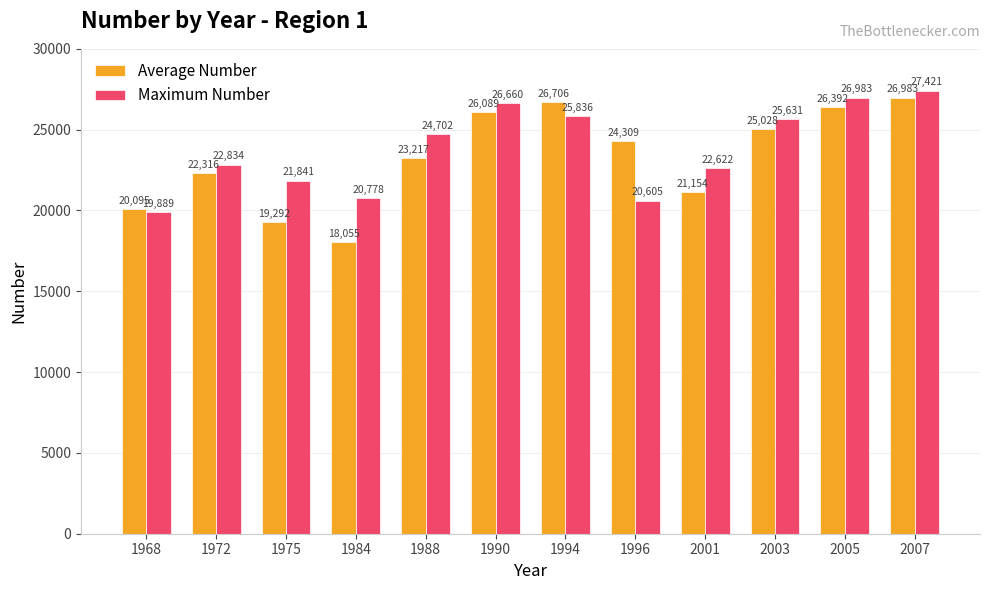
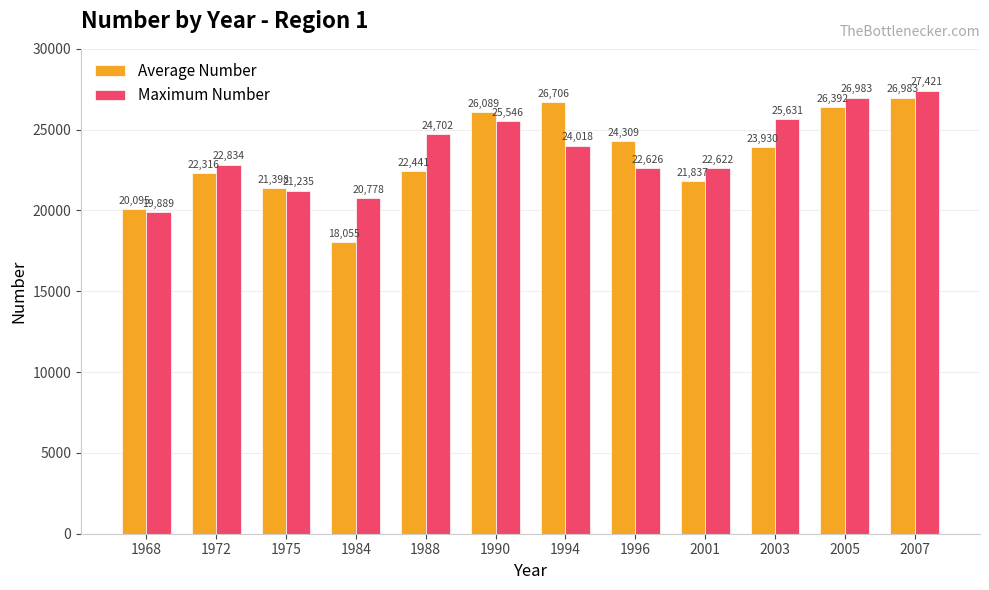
  {
    "Average Number": {
      "1972": "22,316",
-     "1975": "19,292",
+     "1975": "21,398",
      "1984": "18,055",
-     "1988": "23,217",
+     "1988": "22,441",
      "1990": "26,089",
      "1994": "26,706",
      "1996": "24,309",
-     "2001": "21,154",
-     "2003": "25,028",
+     "2001": "21,837",
+     "2003": "23,930",
      "2005": "26,392",
      "2007": "26,983"
    },
    "Maximum Number": {
      "1972": "22,834",
-     "1975": "21,841",
+     "1975": "21,235",
      "1984": "20,778",
      "1988": "24,702",
-     "1990": "26,660",
-     "1994": "25,836",
-     "1996": "20,605",
+     "1990": "25,546",
+     "1994": "24,018",
+     "1996": "22,626",
      "2001": "22,622",
      "2003": "25,631",
      "2005": "26,983",
      "2007": "27,421"
    }
  }
